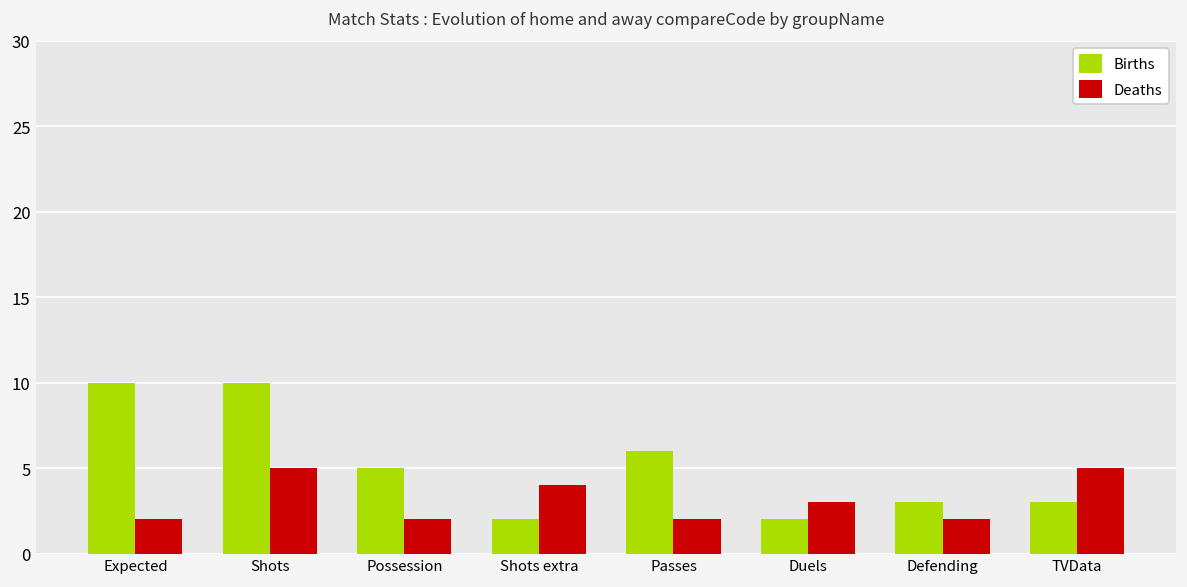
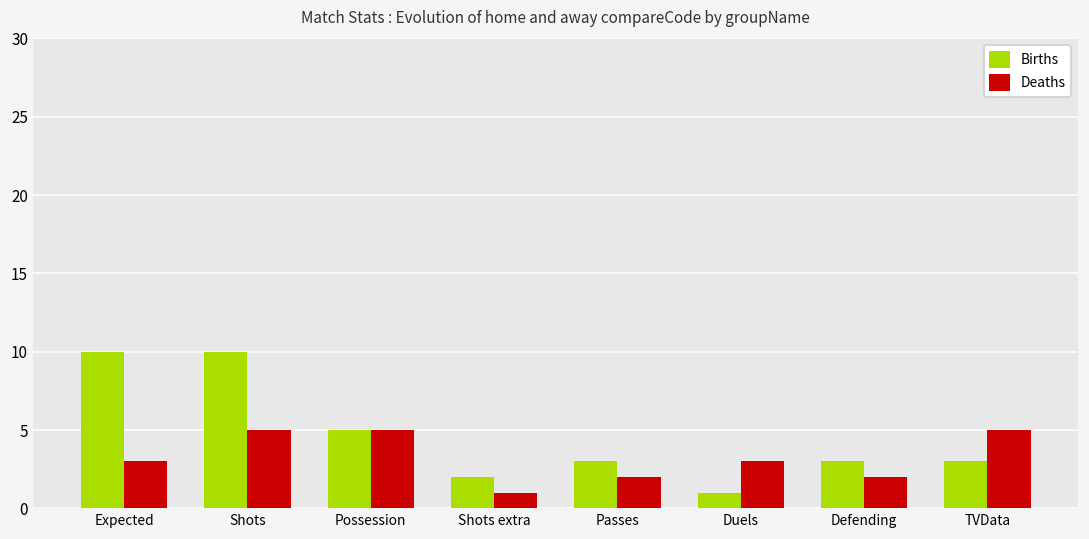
  {
    "Births": {
      "Expected": 10,
      "Shots": 10,
      "Possession": 5,
      "Shots extra": 2,
-     "Passes": 6,
-     "Duels": 2,
+     "Passes": 3,
+     "Duels": 1,
      "Defending": 3,
      "TVData": 3
    },
    "Deaths": {
-     "Expected": 2,
+     "Expected": 3,
      "Shots": 5,
-     "Possession": 2,
-     "Shots extra": 4,
+     "Possession": 5,
+     "Shots extra": 1,
      "Passes": 2,
      "Duels": 3,
      "Defending": 2,
      "TVData": 5
    }
  }
